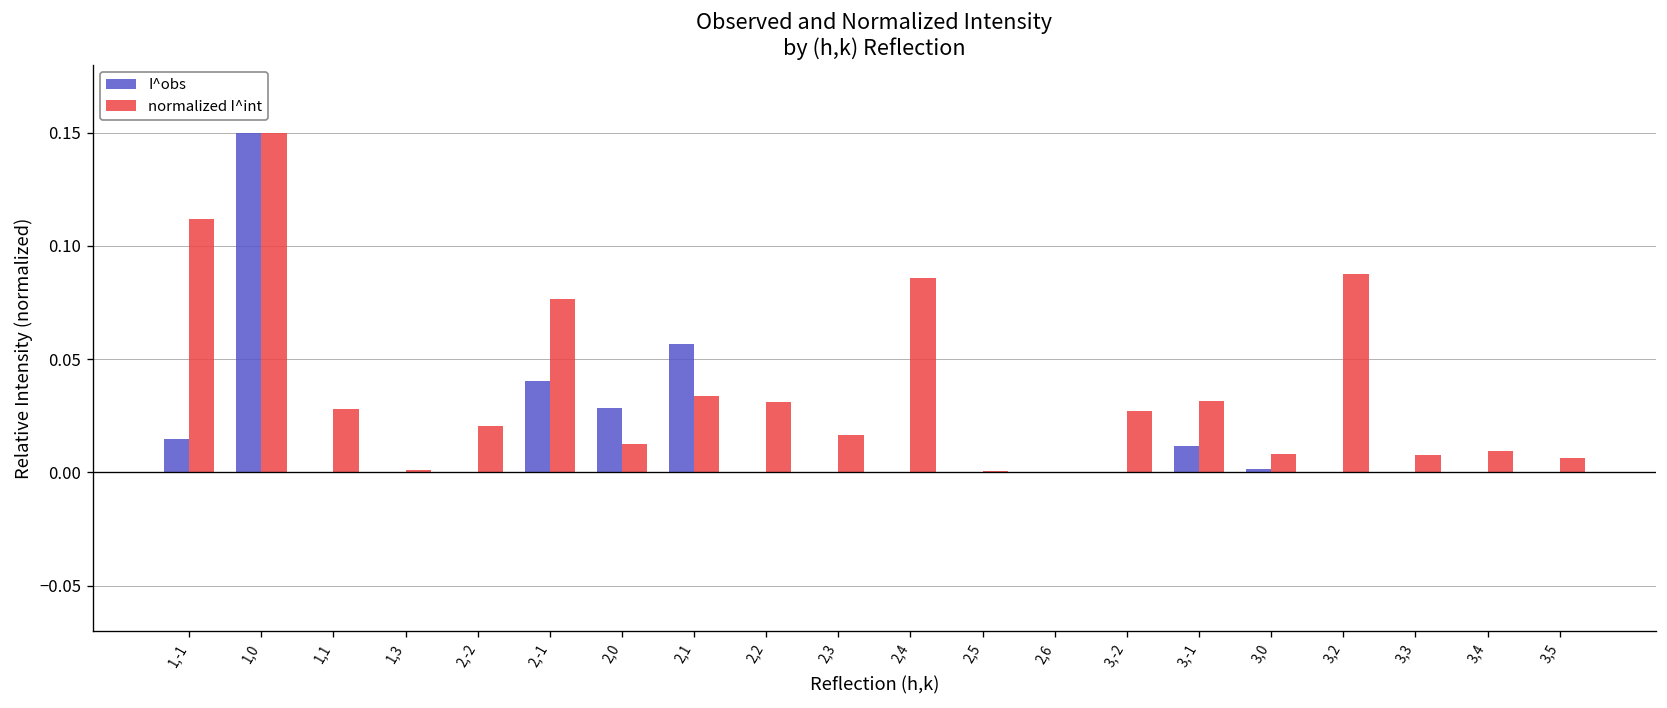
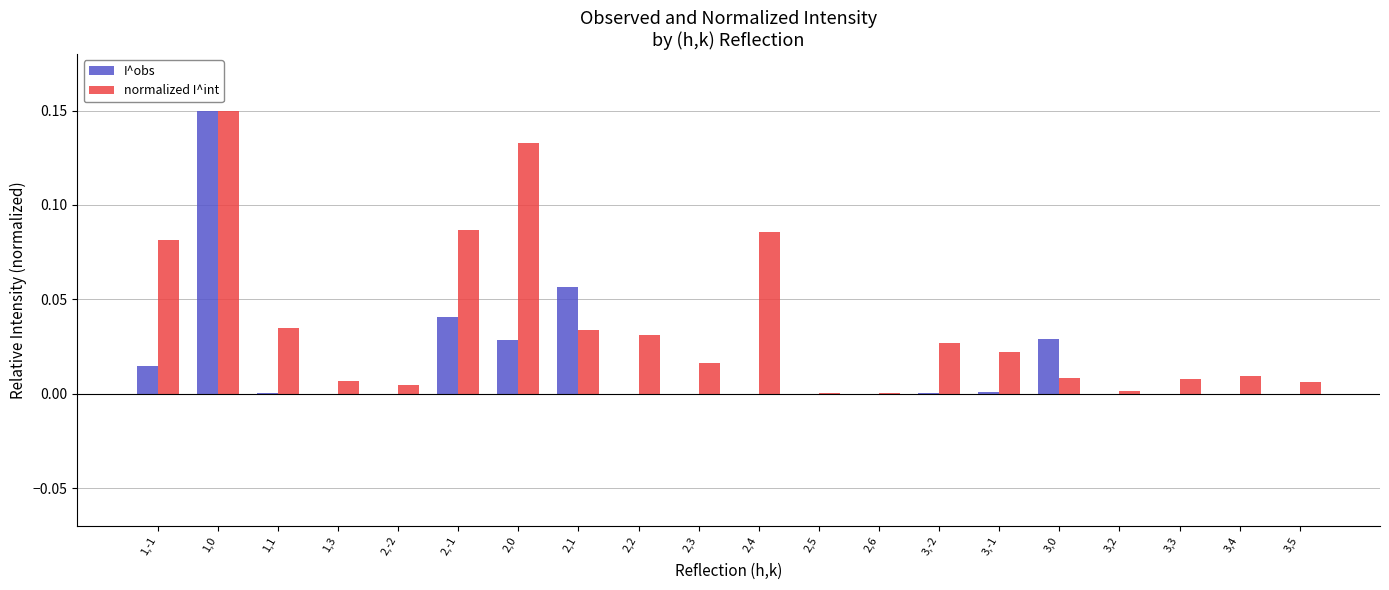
  {
    "I^obs": {
      "1,-1": 0.015,
      "1,0": 0.150,
      "2,-1": 0.041,
      "2,0": 0.028,
      "2,1": 0.057,
-     "3,-1": 0.012,
-     "3,0": 0.001
+     "3,-1": 0.001,
+     "3,0": 0.029
    },
    "normalized I^int": {
-     "1,-1": 0.112,
+     "1,-1": 0.082,
      "1,0": 0.150,
-     "1,1": 0.028,
-     "1,3": 0.001,
-     "2,-2": 0.021,
-     "2,-1": 0.076,
-     "2,0": 0.012,
+     "1,1": 0.035,
+     "1,3": 0.007,
+     "2,-2": 0.005,
+     "2,-1": 0.087,
+     "2,0": 0.133,
      "2,1": 0.034,
      "2,2": 0.031,
      "2,3": 0.016,
      "2,4": 0.086,
      "3,-2": 0.027,
-     "3,-1": 0.032,
+     "3,-1": 0.022,
      "3,0": 0.008,
-     "3,2": 0.088,
+     "3,2": 0.002,
      "3,3": 0.008,
      "3,4": 0.010,
      "3,5": 0.006
    }
  }
